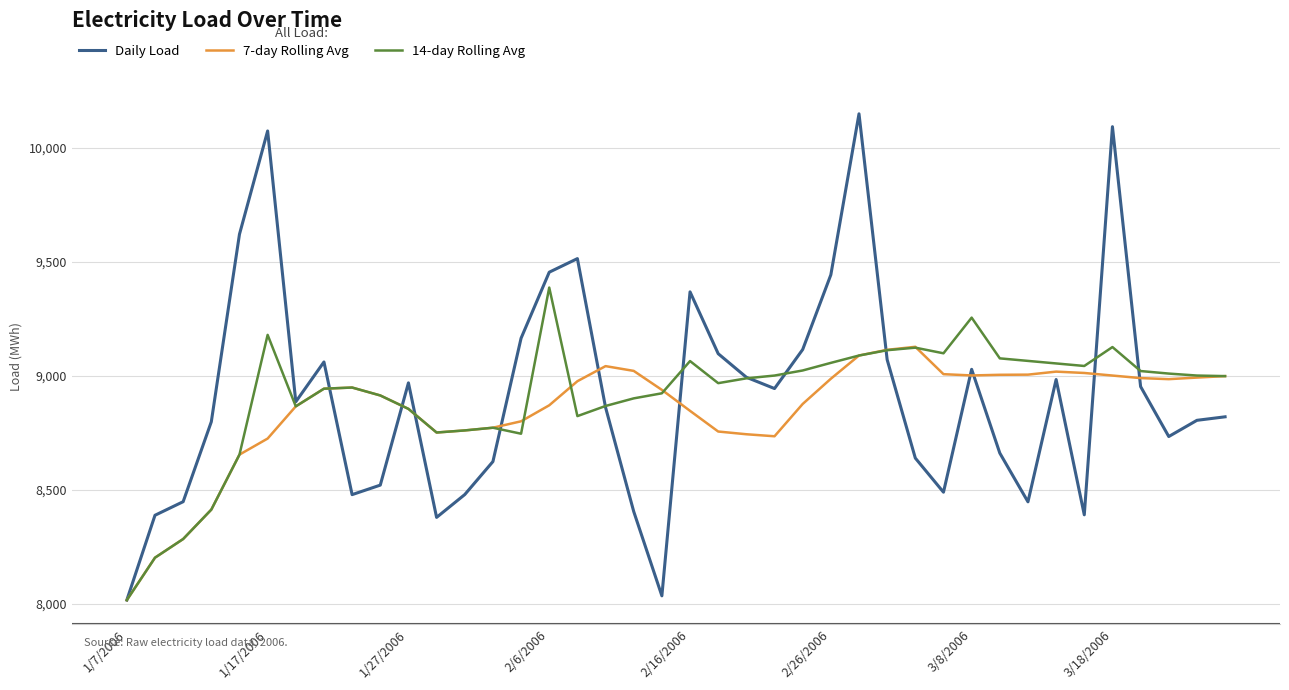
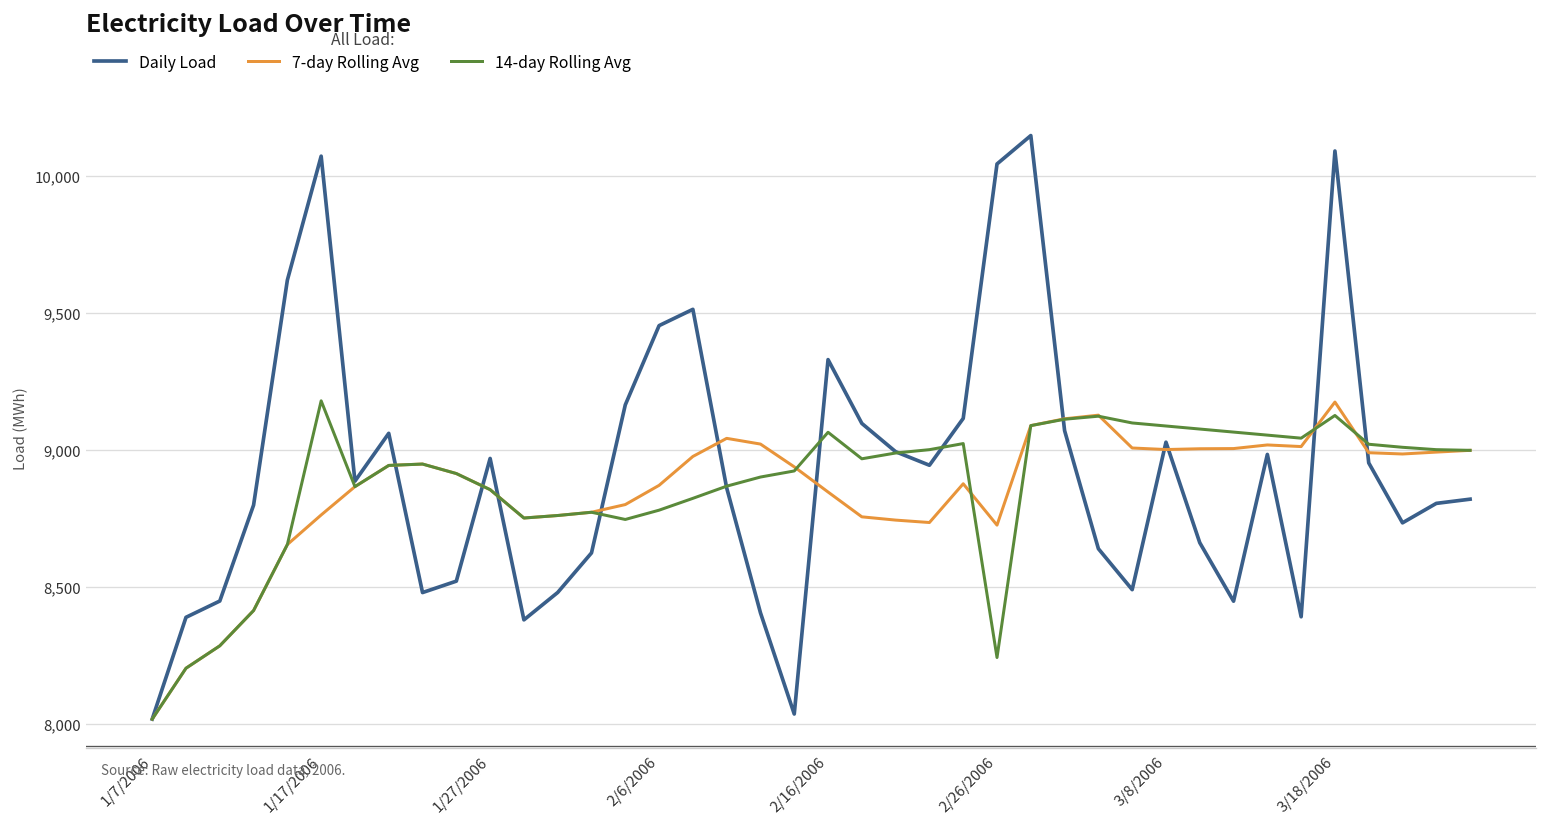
  {
    "Daily Load": {
      "1/17/2006": "10,070",
      "1/27/2006": "8,970",
      "2/6/2006": "9,450",
-     "2/16/2006": "9,370",
-     "2/26/2006": "9,440",
+     "2/16/2006": "9,330",
+     "2/26/2006": "10,040",
      "3/8/2006": "9,030",
      "3/18/2006": "10,090"
    },
    "7-day Rolling Avg": {
-     "1/17/2006": "8,730",
+     "1/17/2006": "8,760",
      "2/6/2006": "8,870",
      "2/16/2006": "8,850",
-     "2/26/2006": "8,990",
+     "2/26/2006": "8,730",
      "3/8/2006": "9,000",
-     "3/18/2006": "9,000"
+     "3/18/2006": "9,180"
    },
    "14-day Rolling Avg": {
      "1/17/2006": "9,180",
-     "2/6/2006": "9,390",
+     "2/6/2006": "8,780",
      "2/16/2006": "9,060",
-     "2/26/2006": "9,060",
-     "3/8/2006": "9,260",
+     "2/26/2006": "8,240",
+     "3/8/2006": "9,090",
      "3/18/2006": "9,130"
    }
  }
